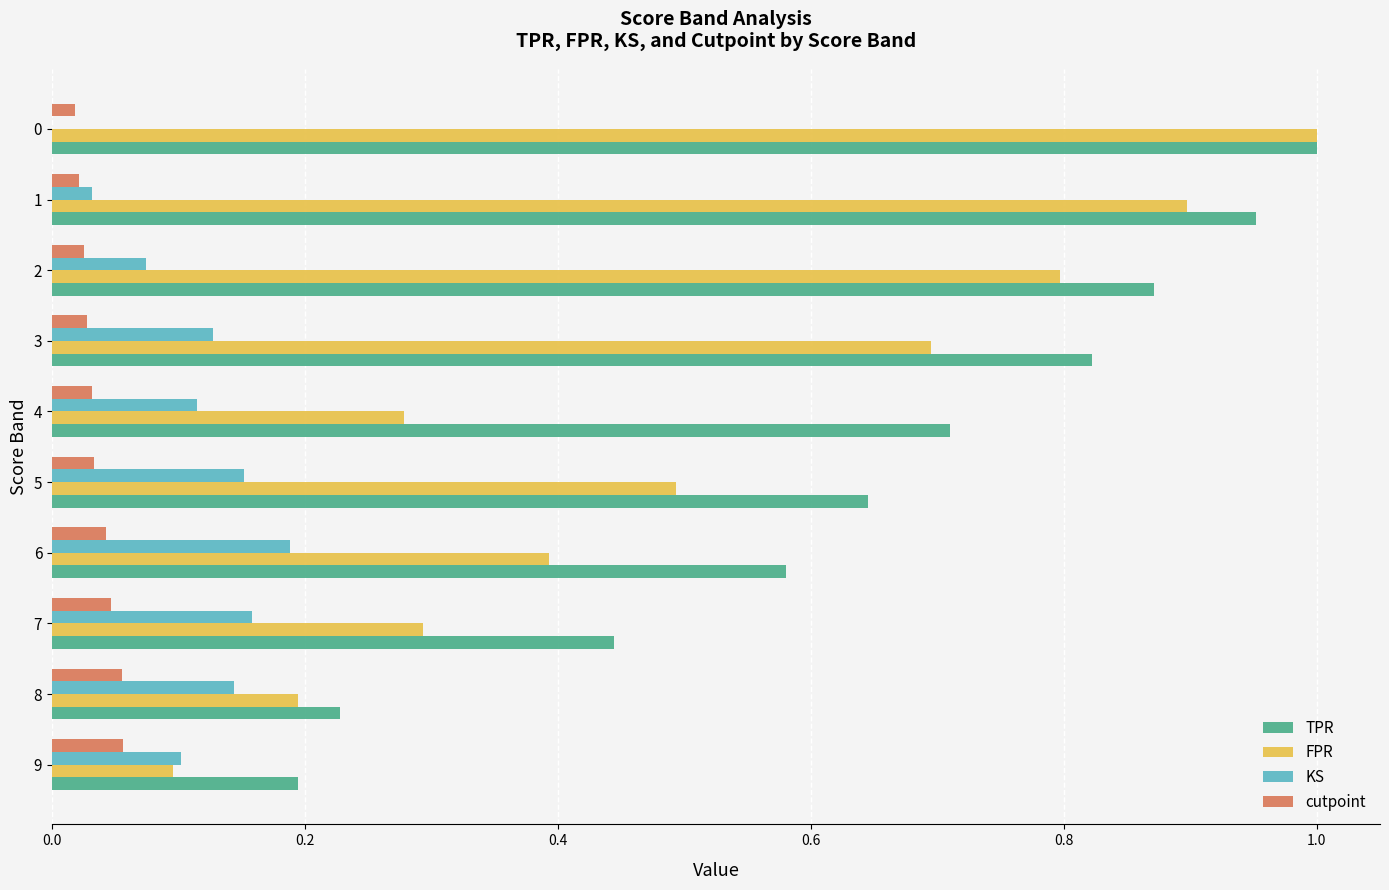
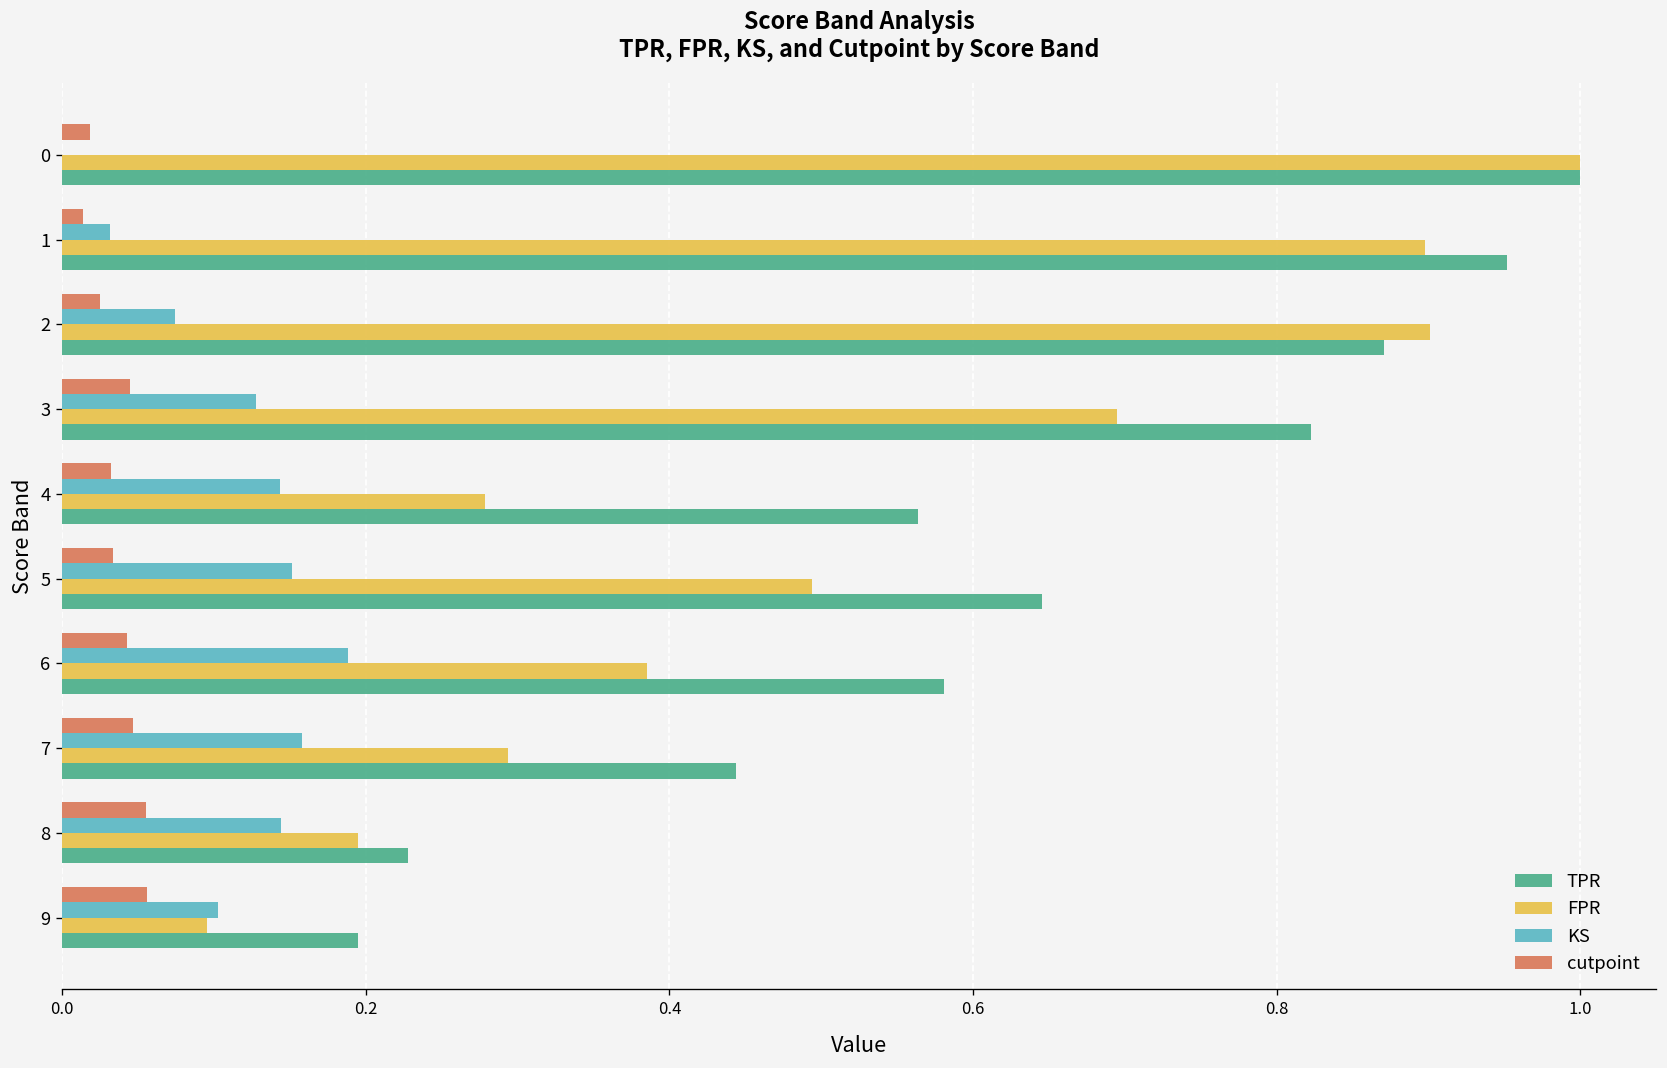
  {
    "TPR": {
      "0": 1.000,
      "1": 0.952,
      "2": 0.871,
      "3": 0.823,
-     "4": 0.710,
+     "4": 0.564,
      "5": 0.645,
      "6": 0.581,
      "7": 0.444,
      "8": 0.228,
      "9": 0.195
    },
    "FPR": {
      "0": 1.000,
      "1": 0.898,
-     "2": 0.797,
+     "2": 0.901,
      "3": 0.695,
      "4": 0.279,
      "5": 0.494,
-     "6": 0.393,
+     "6": 0.385,
      "7": 0.294,
      "8": 0.195,
      "9": 0.096
    },
    "KS": {
      "0": 0.000,
      "1": 0.032,
      "2": 0.074,
      "3": 0.128,
-     "4": 0.114,
+     "4": 0.144,
      "5": 0.152,
      "6": 0.188,
      "7": 0.158,
      "8": 0.144,
      "9": 0.102
    },
    "cutpoint": {
      "0": 0.018,
-     "1": 0.022,
+     "1": 0.014,
      "2": 0.025,
-     "3": 0.028,
+     "3": 0.045,
      "4": 0.032,
      "5": 0.034,
      "6": 0.043,
      "7": 0.046,
      "8": 0.055,
      "9": 0.056
    }
  }
